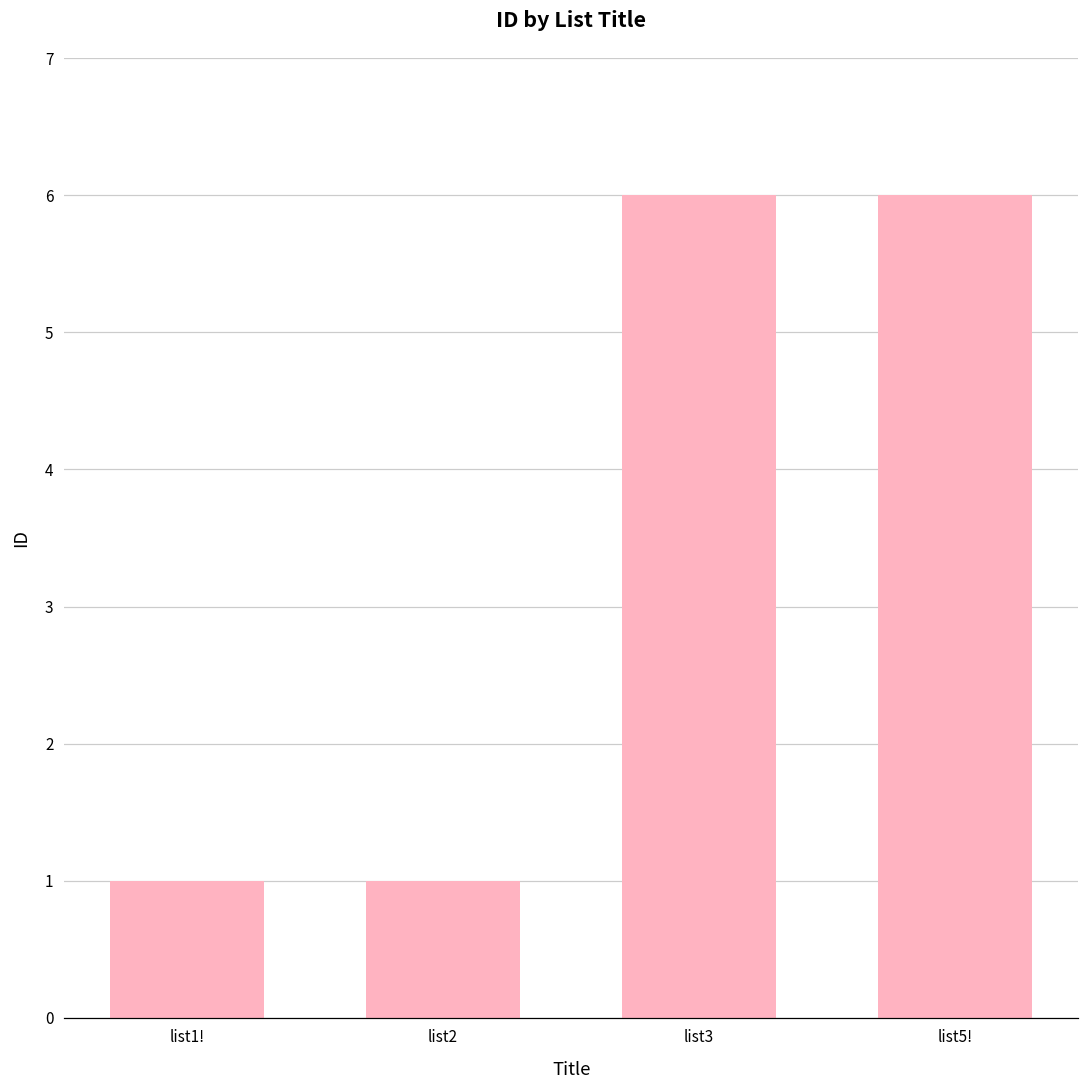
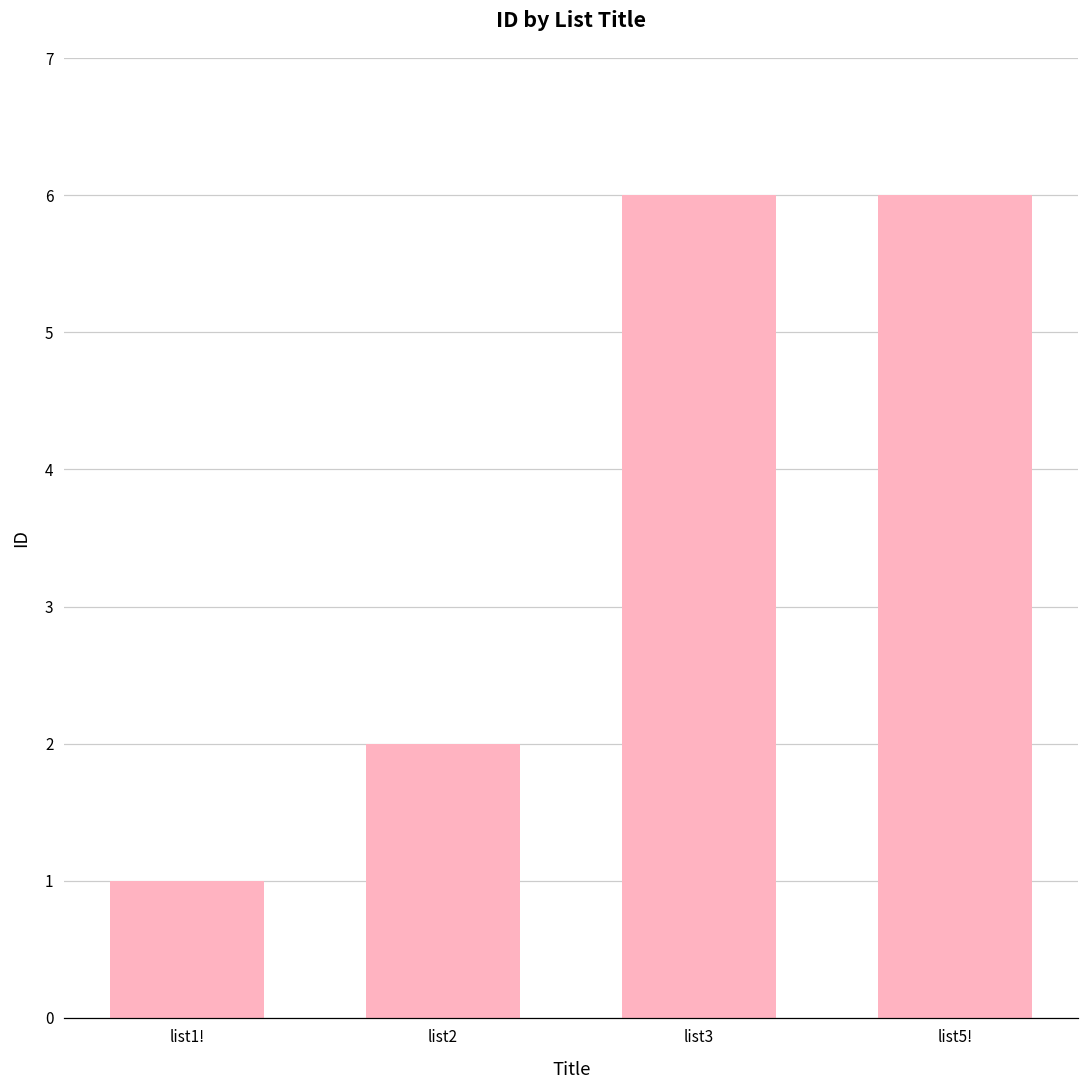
  {
    "list1!": 1,
-   "list2": 1,
+   "list2": 2,
    "list3": 6,
    "list5!": 6
  }
